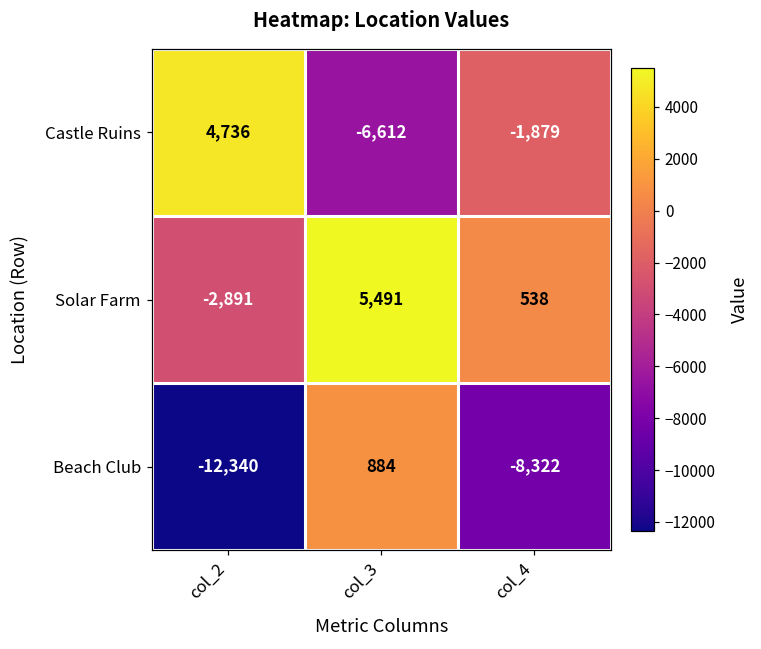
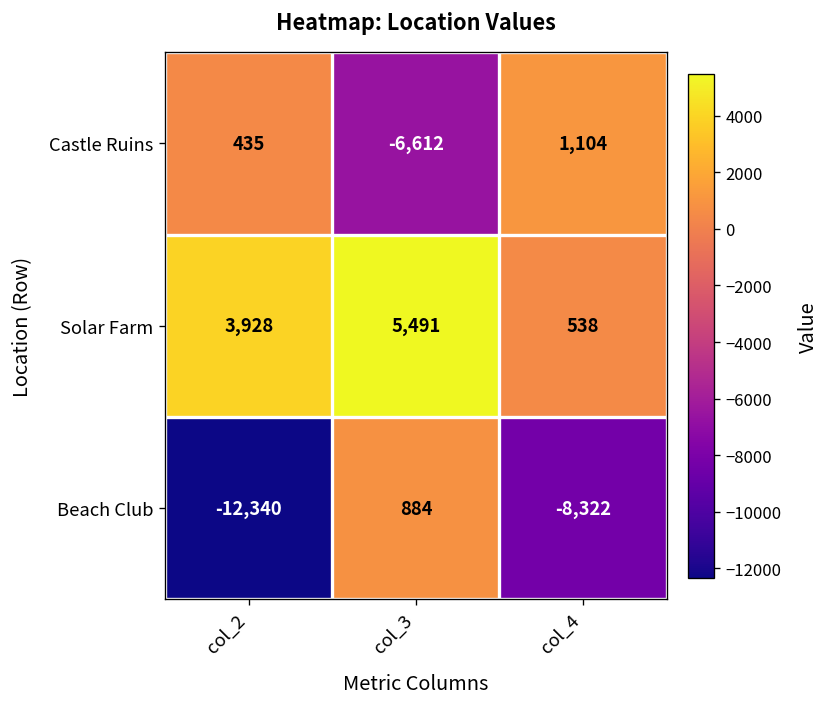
  {
    "Castle Ruins": {
-     "col_2": "4,736",
+     "col_2": "435",
      "col_3": "-6,612",
-     "col_4": "-1,879"
+     "col_4": "1,104"
    },
    "Solar Farm": {
-     "col_2": "-2,891",
+     "col_2": "3,928",
      "col_3": "5,491",
      "col_4": "538"
    },
    "Beach Club": {
      "col_2": "-12,340",
      "col_3": "884",
      "col_4": "-8,322"
    }
  }
